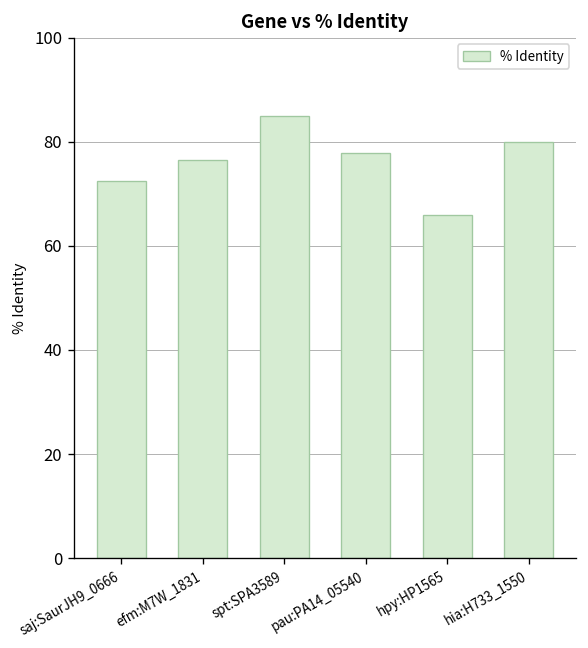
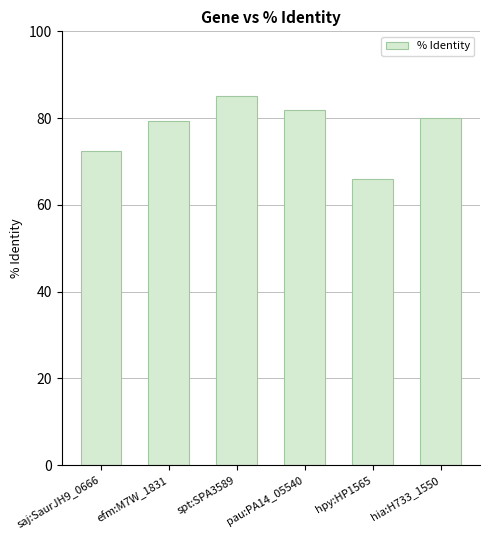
  {
    "saj:SaurJH9_0666": 72,
-   "efm:M7W_1831": 76,
+   "efm:M7W_1831": 79,
    "spt:SPA3589": 85,
-   "pau:PA14_05540": 78,
+   "pau:PA14_05540": 82,
    "hpy:HP1565": 66,
    "hia:H733_1550": 80
  }
